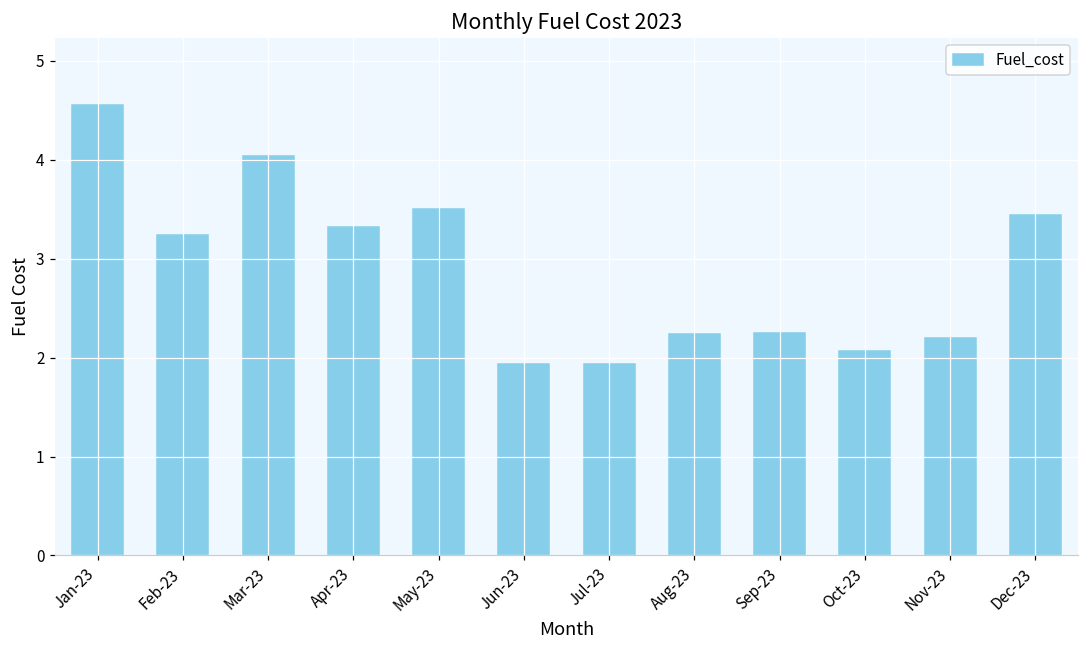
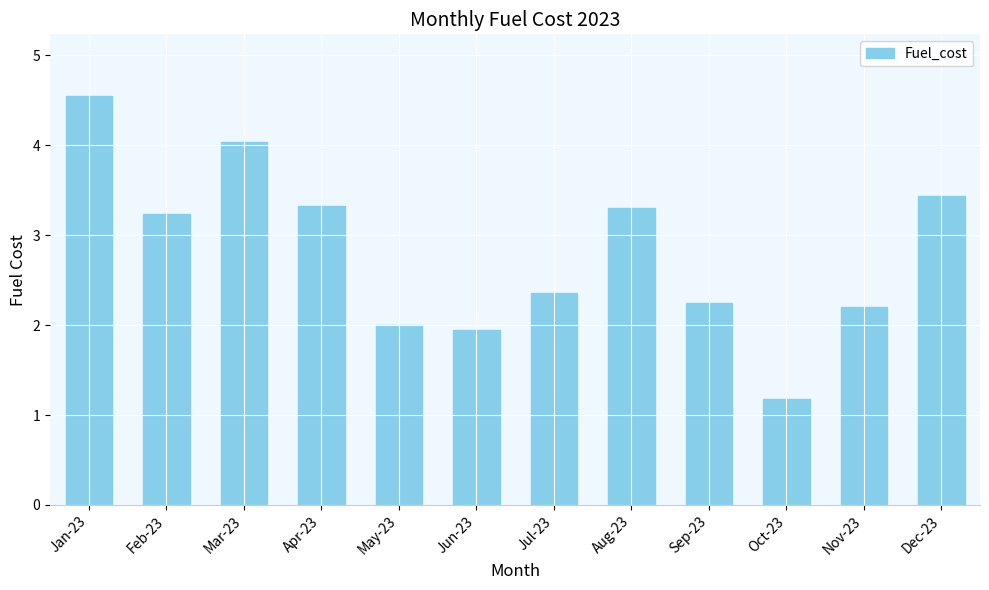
  {
    "Jan-23": 4.6,
    "Feb-23": 3.2,
    "Mar-23": 4.0,
    "Apr-23": 3.3,
-   "May-23": 3.5,
+   "May-23": 2.0,
    "Jun-23": 1.9,
-   "Jul-23": 1.9,
-   "Aug-23": 2.2,
+   "Jul-23": 2.4,
+   "Aug-23": 3.3,
    "Sep-23": 2.3,
-   "Oct-23": 2.1,
+   "Oct-23": 1.2,
    "Nov-23": 2.2,
    "Dec-23": 3.4
  }
